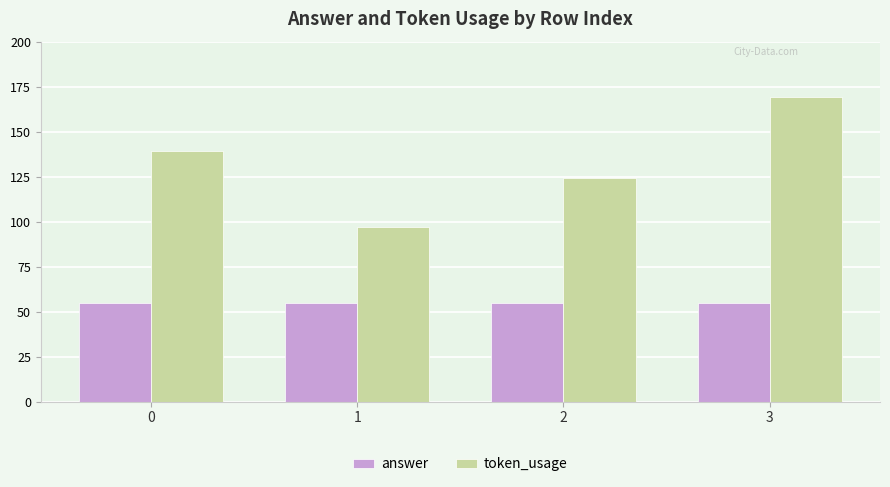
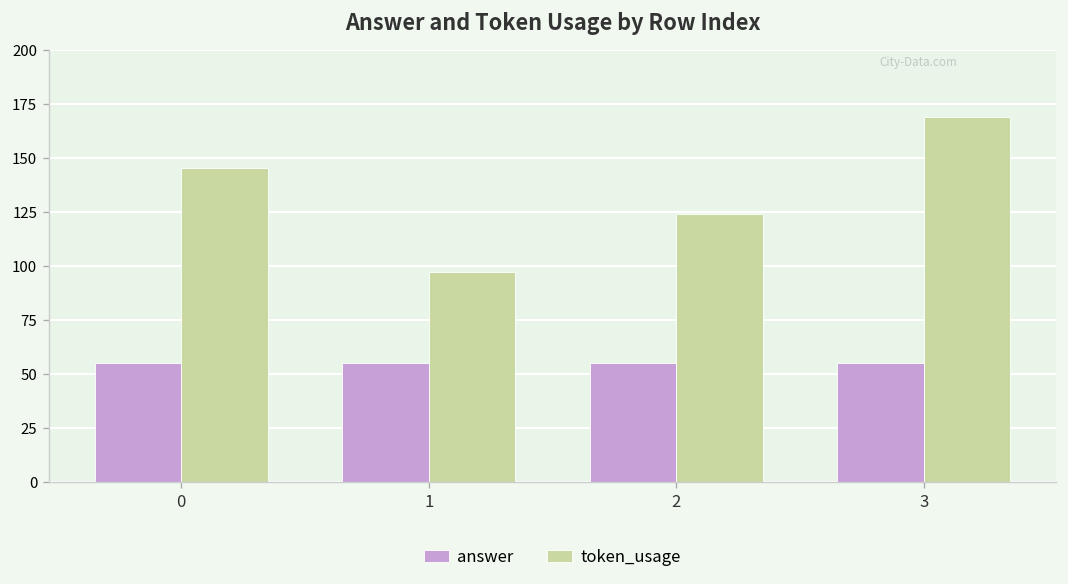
  {
    "answer": {
      "0": 55,
      "1": 55,
      "2": 55,
      "3": 55
    },
    "token_usage": {
-     "0": 139,
+     "0": 145,
      "1": 97,
      "2": 124,
      "3": 169
    }
  }
